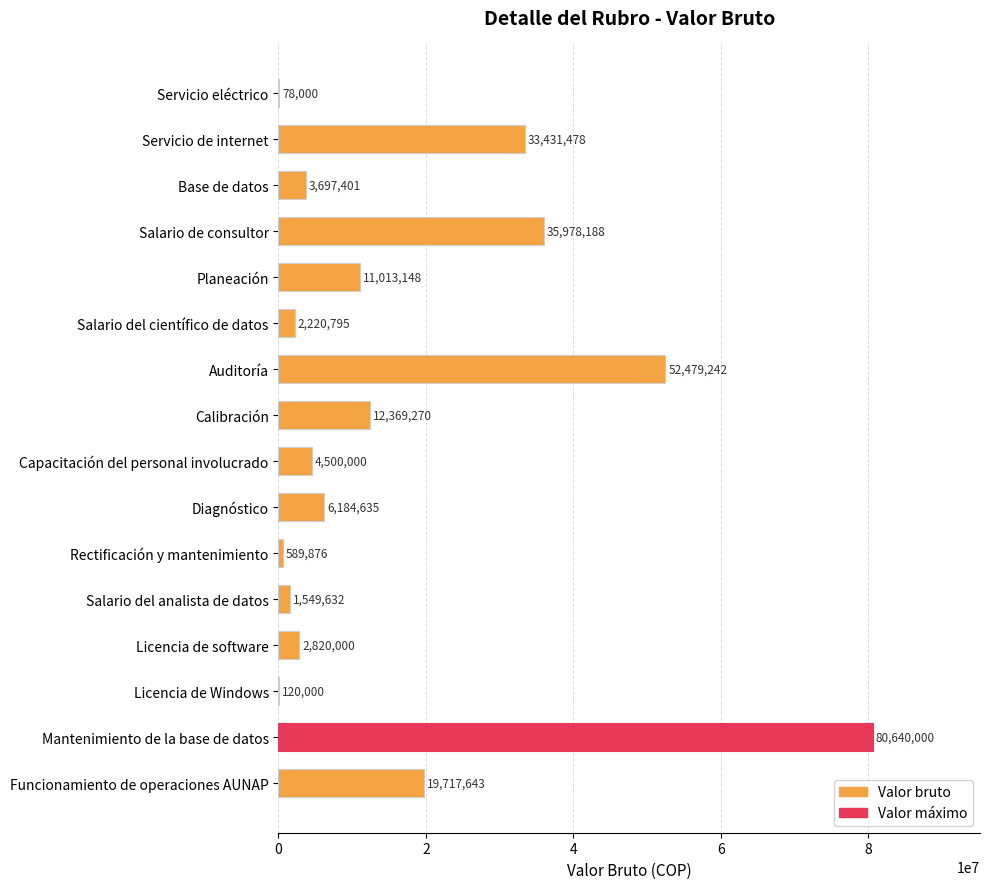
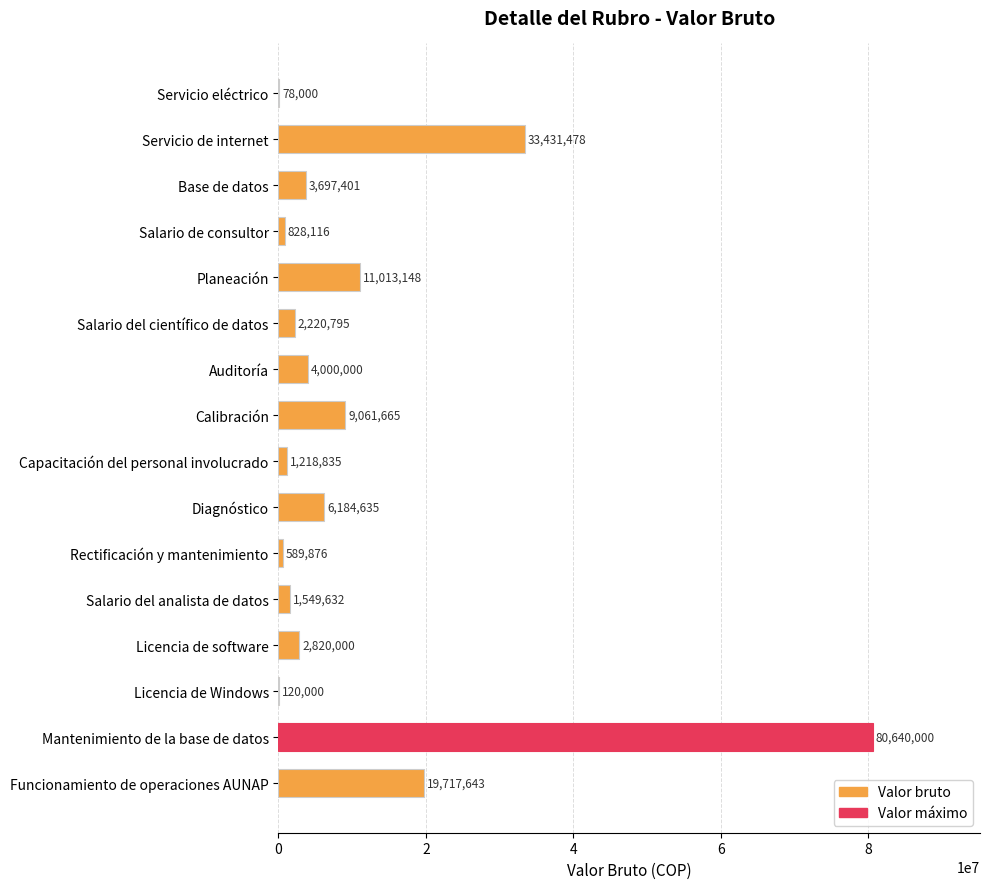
  {
    "Servicio eléctrico": "78,000",
    "Servicio de internet": "33,431,478",
    "Base de datos": "3,697,401",
-   "Salario de consultor": "35,978,188",
+   "Salario de consultor": "828,116",
    "Planeación": "11,013,148",
    "Salario del científico de datos": "2,220,795",
-   "Auditoría": "52,479,242",
-   "Calibración": "12,369,270",
-   "Capacitación del personal involucrado": "4,500,000",
+   "Auditoría": "4,000,000",
+   "Calibración": "9,061,665",
+   "Capacitación del personal involucrado": "1,218,835",
    "Diagnóstico": "6,184,635",
    "Rectificación y mantenimiento": "589,876",
    "Salario del analista de datos": "1,549,632",
    "Licencia de software": "2,820,000",
    "Licencia de Windows": "120,000",
    "Mantenimiento de la base de datos": "80,640,000",
    "Funcionamiento de operaciones AUNAP": "19,717,643"
  }
